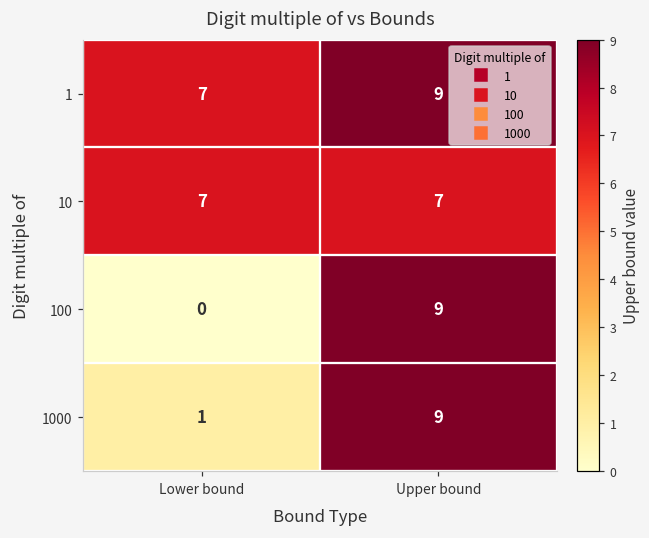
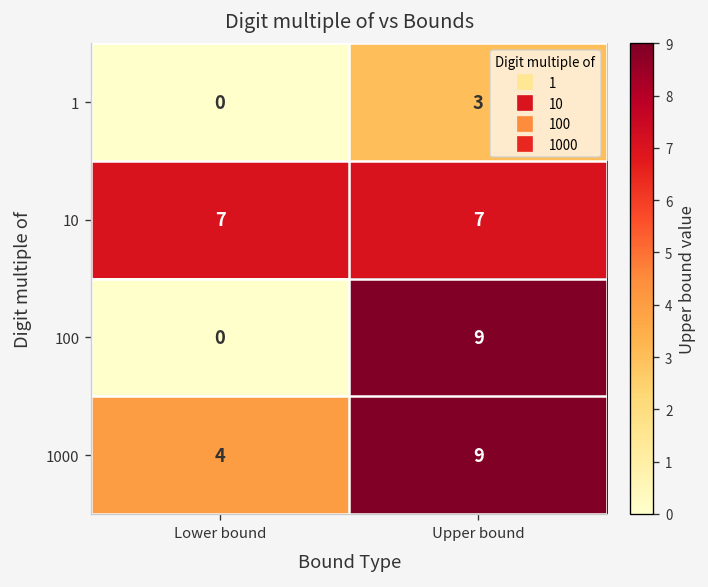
  {
    "1": {
-     "Lower bound": 7,
-     "Upper bound": 9
+     "Lower bound": 0,
+     "Upper bound": 3
    },
    "10": {
      "Lower bound": 7,
      "Upper bound": 7
    },
    "100": {
      "Lower bound": 0,
      "Upper bound": 9
    },
    "1000": {
-     "Lower bound": 1,
+     "Lower bound": 4,
      "Upper bound": 9
    }
  }
